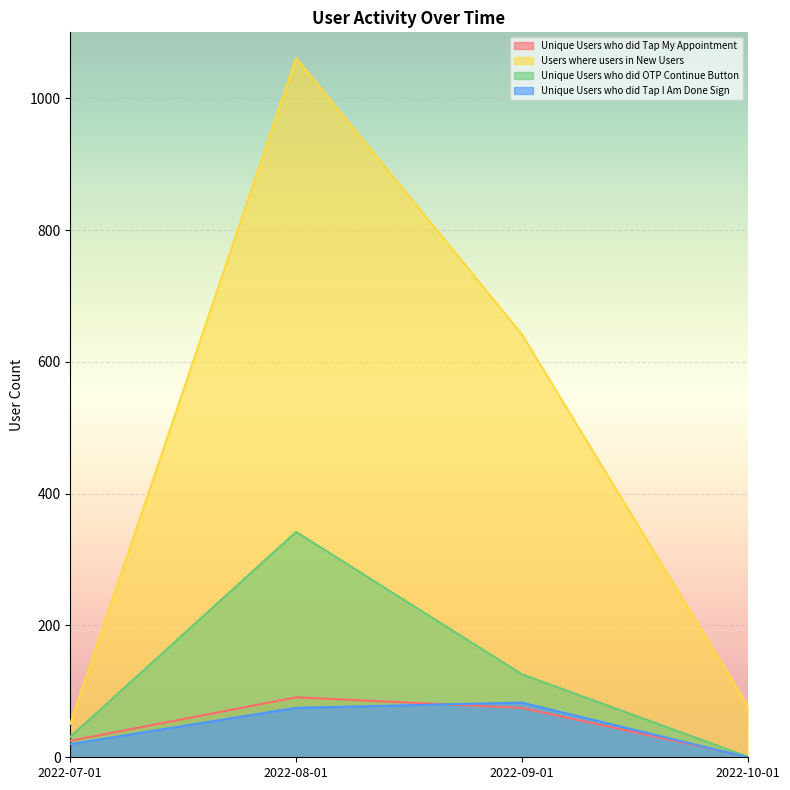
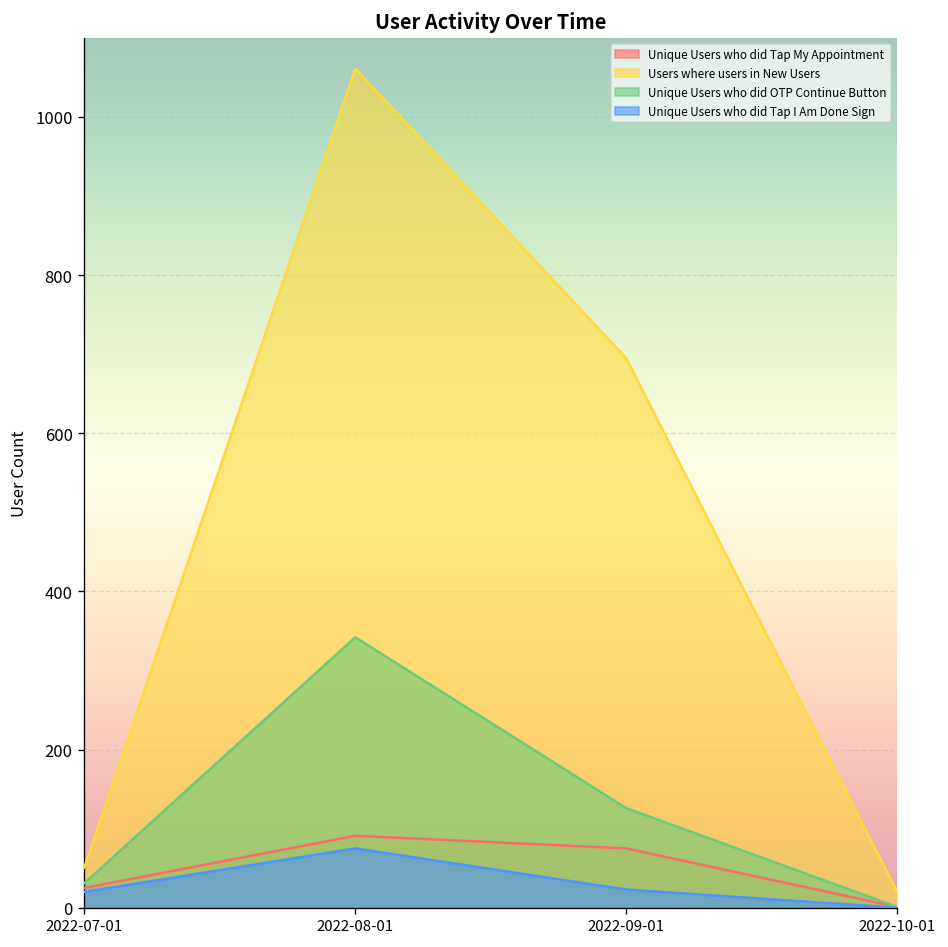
  {
    "Unique Users who did Tap My Appointment": {
      "2022-07-01": 30,
      "2022-08-01": 90,
      "2022-09-01": 80
    },
    "Users where users in New Users": {
      "2022-07-01": 50,
      "2022-08-01": 1060,
-     "2022-09-01": 640,
-     "2022-10-01": 80
+     "2022-09-01": 700,
+     "2022-10-01": 20
    },
    "Unique Users who did OTP Continue Button": {
      "2022-07-01": 30,
      "2022-08-01": 340,
      "2022-09-01": 130
    },
    "Unique Users who did Tap I Am Done Sign": {
      "2022-07-01": 20,
      "2022-08-01": 80,
-     "2022-09-01": 80
+     "2022-09-01": 20
    }
  }
